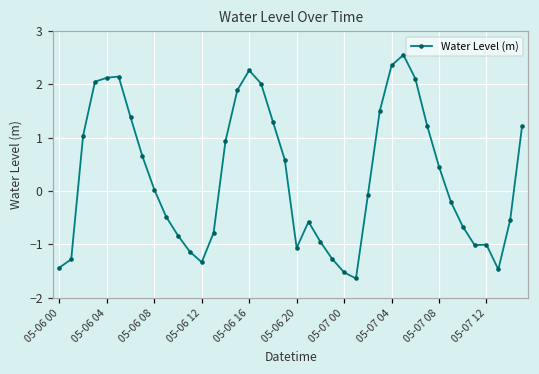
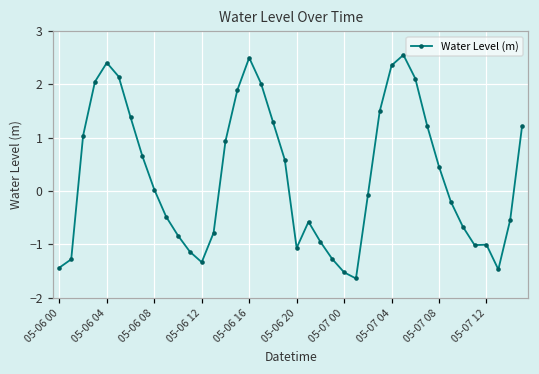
  {
    "05-06 00": -1.4,
-   "05-06 04": 2.1,
+   "05-06 04": 2.4,
    "05-06 08": 0.0,
    "05-06 12": -1.3,
-   "05-06 16": 2.3,
+   "05-06 16": 2.5,
    "05-06 20": -1.1,
    "05-07 00": -1.5,
    "05-07 04": 2.4,
    "05-07 08": 0.5,
    "05-07 12": -1.0
  }
